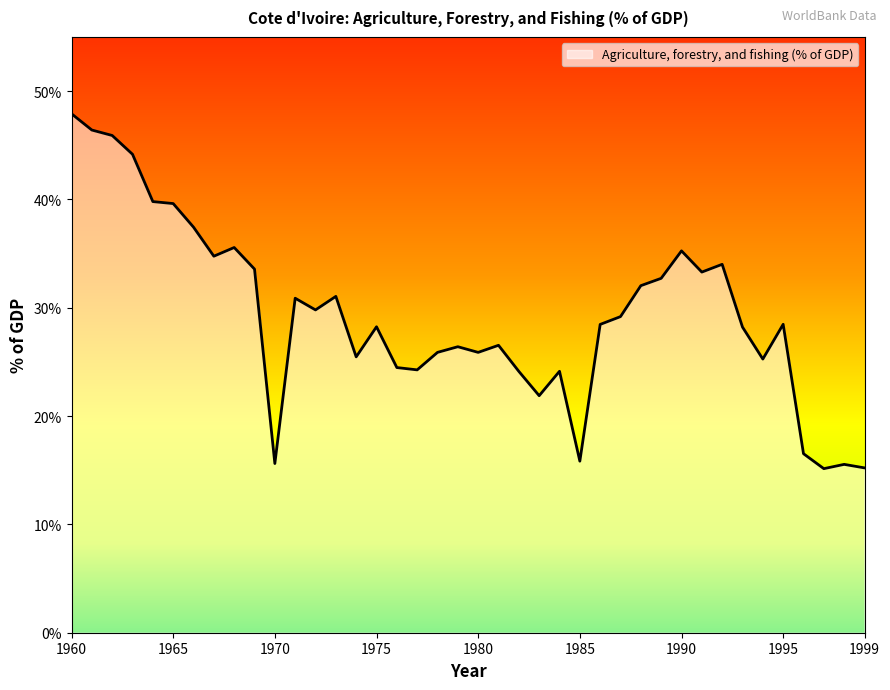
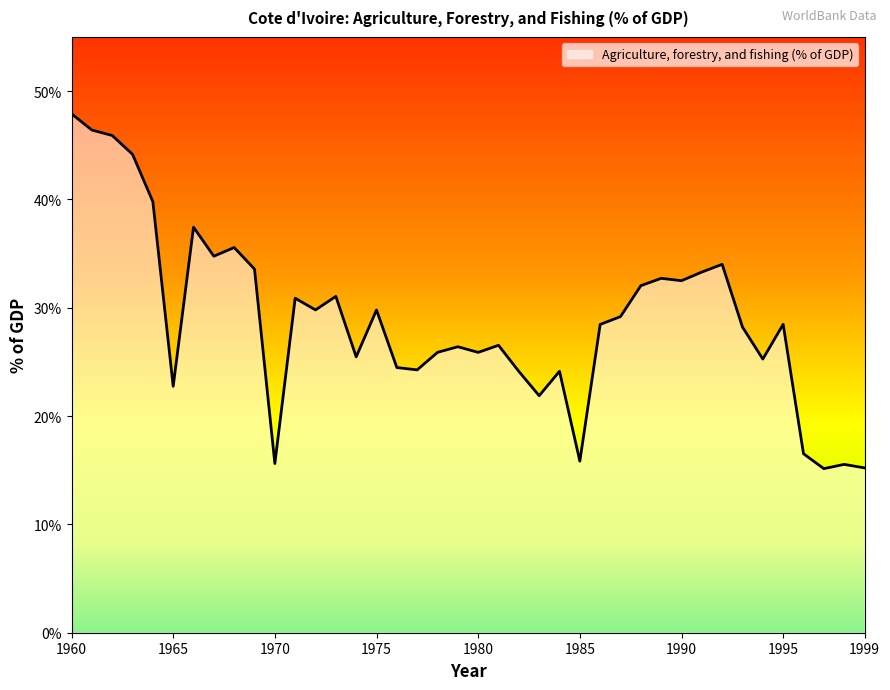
  {
    "1960": "47.9%",
-   "1965": "39.6%",
+   "1965": "22.8%",
    "1970": "15.6%",
-   "1975": "28.2%",
+   "1975": "29.8%",
    "1980": "25.9%",
    "1985": "15.8%",
-   "1990": "35.3%",
+   "1990": "32.5%",
    "1995": "28.5%",
    "1999": "15.2%"
  }
